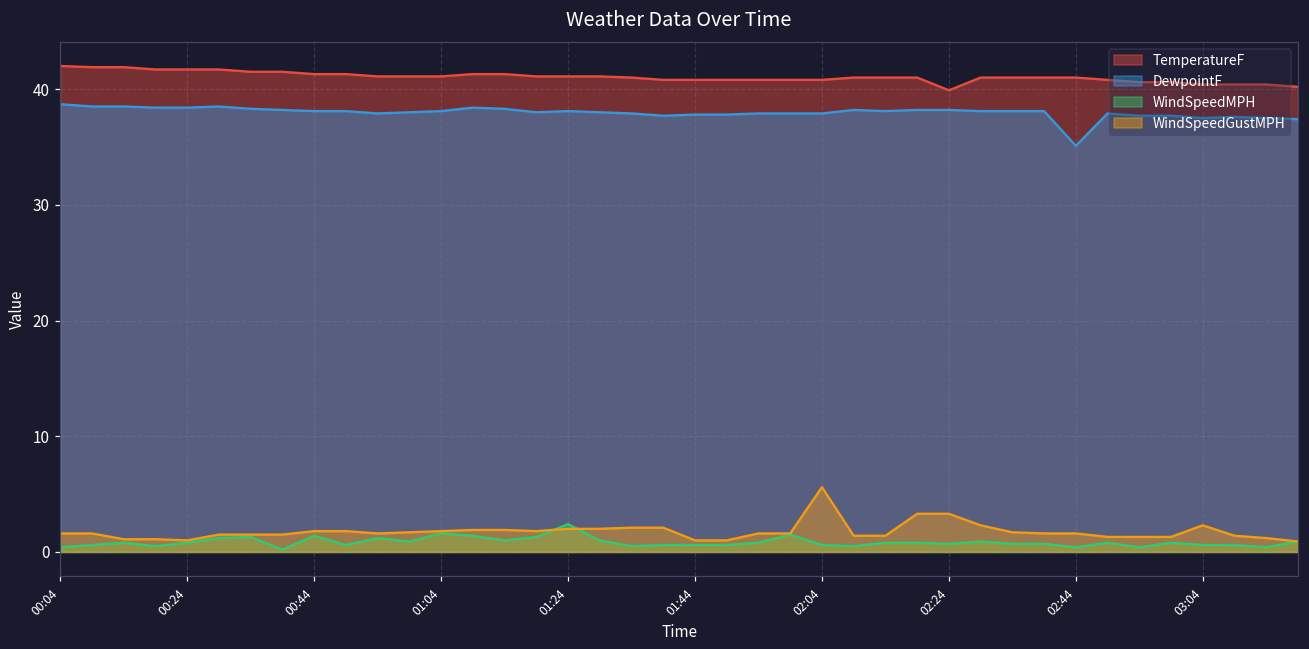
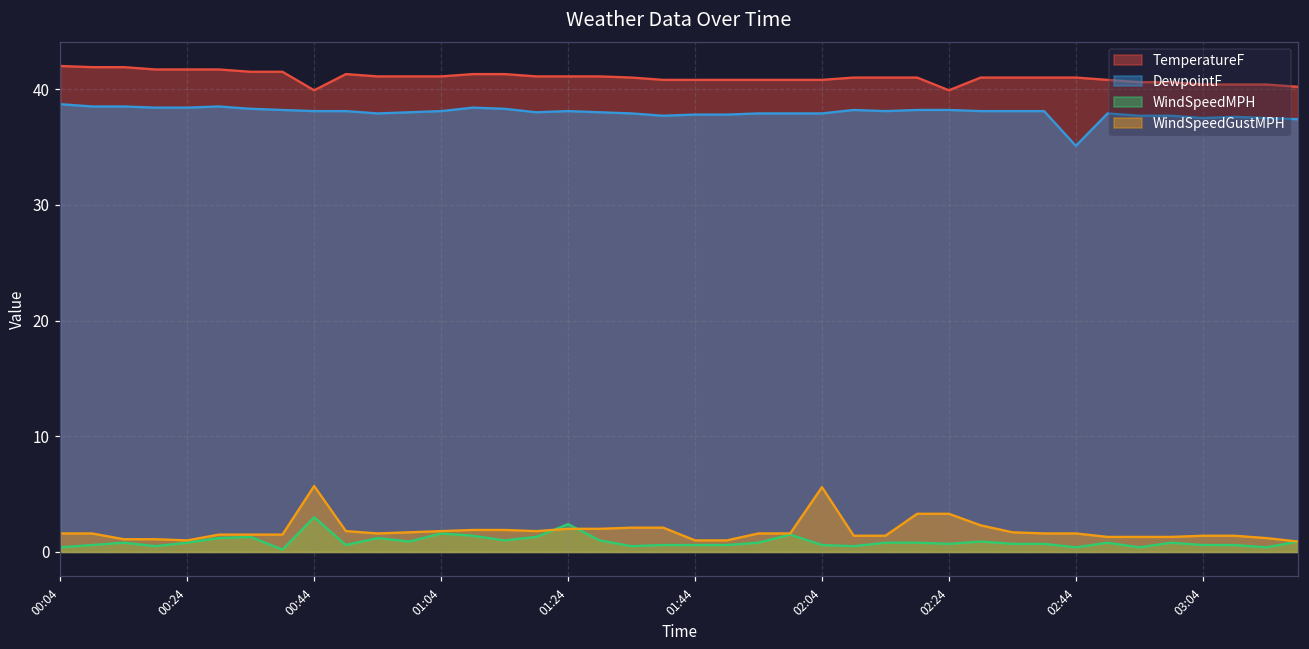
  {
    "TemperatureF": {
      "00:04": 42.0,
      "00:24": 41.7,
-     "00:44": 41.3,
+     "00:44": 39.9,
      "01:04": 41.1,
      "01:24": 41.1,
      "01:44": 40.8,
      "02:04": 40.8,
      "02:24": 39.9,
      "02:44": 41.0
    },
    "DewpointF": {
      "00:04": 38.7,
      "00:24": 38.4,
      "00:44": 38.1,
      "01:04": 38.1,
      "01:24": 38.1,
      "01:44": 37.8,
      "02:04": 37.9,
      "02:24": 38.2,
      "02:44": 35.1
    },
    "WindSpeedMPH": {
      "00:04": 0.4,
-     "00:44": 1.4,
+     "00:44": 3.0,
      "01:24": 2.4,
      "01:44": 0.6,
      "02:04": 0.6,
      "02:24": 0.7,
      "02:44": 0.4,
      "03:04": 0.6
    },
    "WindSpeedGustMPH": {
      "00:04": 1.6,
-     "00:44": 1.8,
+     "00:44": 5.7,
      "01:24": 2.0,
      "01:44": 1.0,
      "02:04": 5.6,
      "02:24": 3.3,
      "02:44": 1.6,
-     "03:04": 2.3
+     "03:04": 1.4
    }
  }
